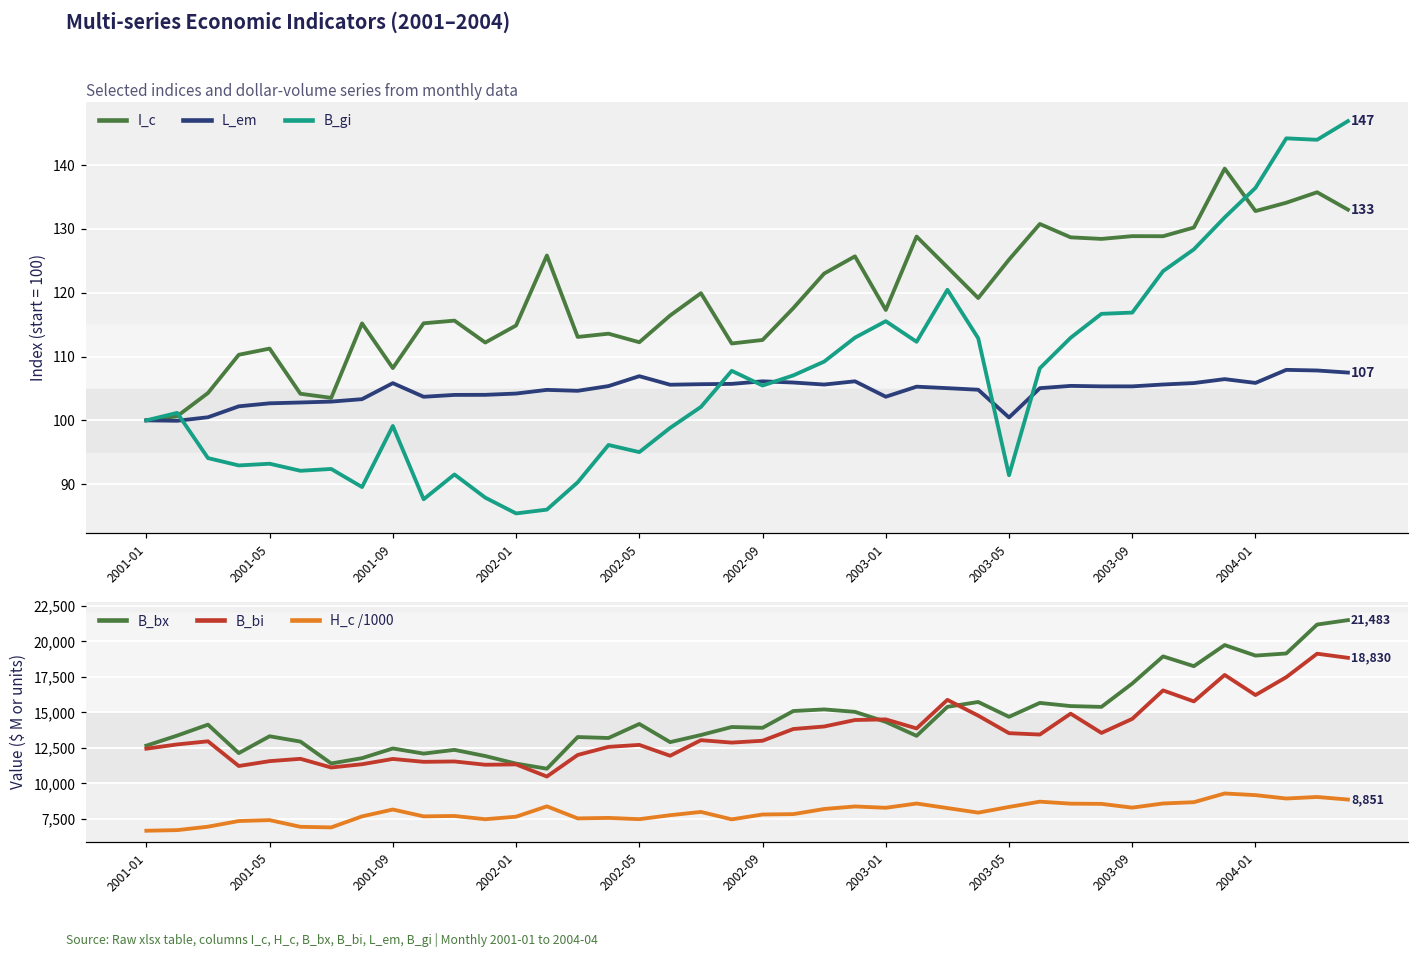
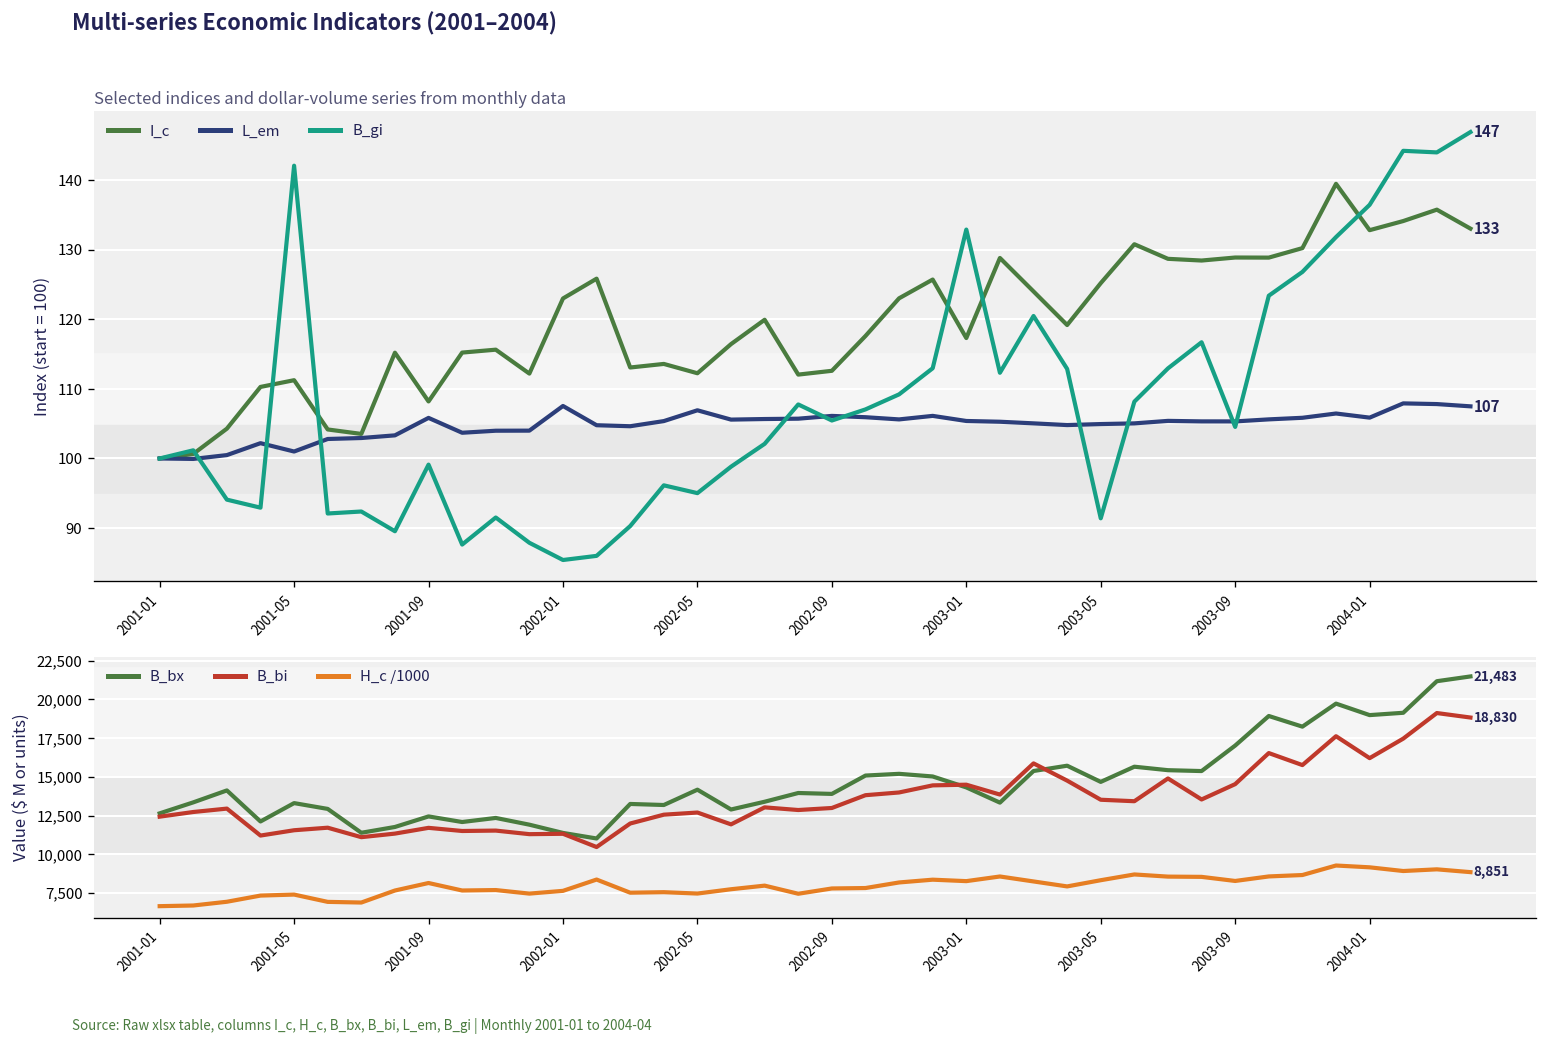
  {
    "Selected indices and dollar-volume series from monthly data": {
      "I_c": {
        "2001-05": 111,
        "2001-09": 108,
-       "2002-01": 115,
+       "2002-01": 123,
        "2002-05": 112,
        "2002-09": 113,
        "2003-01": 117,
        "2003-05": 125,
        "2003-09": 129,
        "2004-01": 133
      },
      "L_em": {
-       "2001-05": 103,
+       "2001-05": 101,
        "2001-09": 106,
-       "2002-01": 104,
+       "2002-01": 108,
        "2002-05": 107,
        "2002-09": 106,
-       "2003-01": 104,
-       "2003-05": 100,
+       "2003-01": 105,
+       "2003-05": 105,
        "2003-09": 105,
        "2004-01": 106
      },
      "B_gi": {
-       "2001-05": 93,
+       "2001-05": 142,
        "2001-09": 99,
        "2002-01": 85,
        "2002-05": 95,
        "2002-09": 105,
-       "2003-01": 116,
+       "2003-01": 133,
        "2003-05": 91,
-       "2003-09": 117,
+       "2003-09": 105,
        "2004-01": 136
      }
    }
  }
